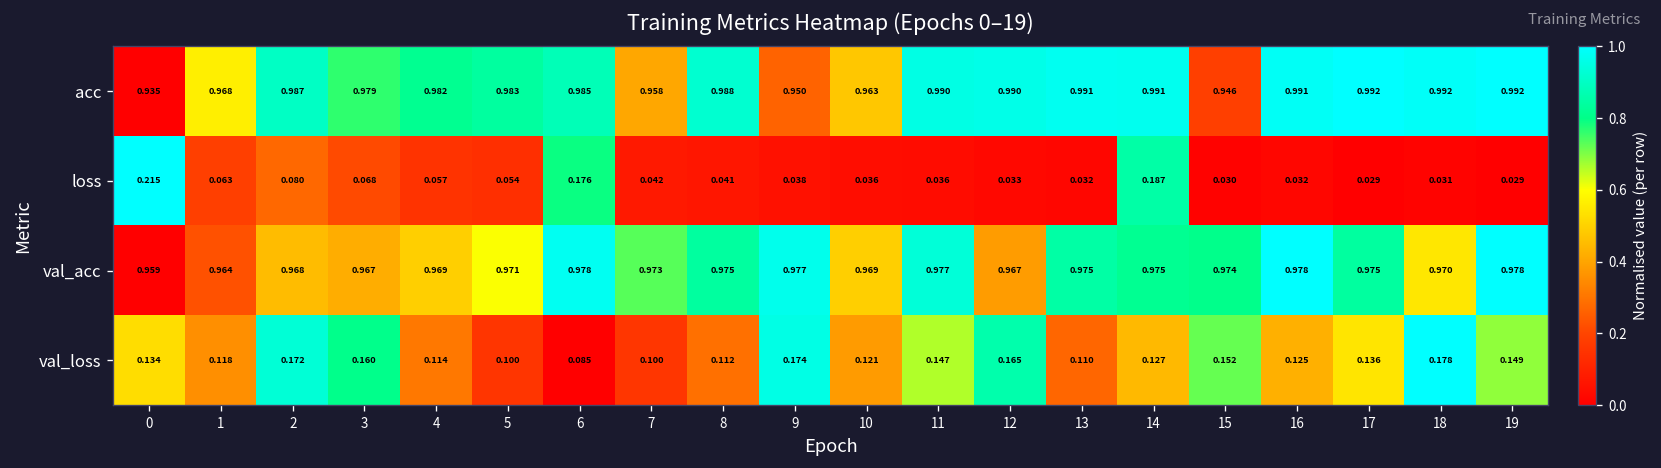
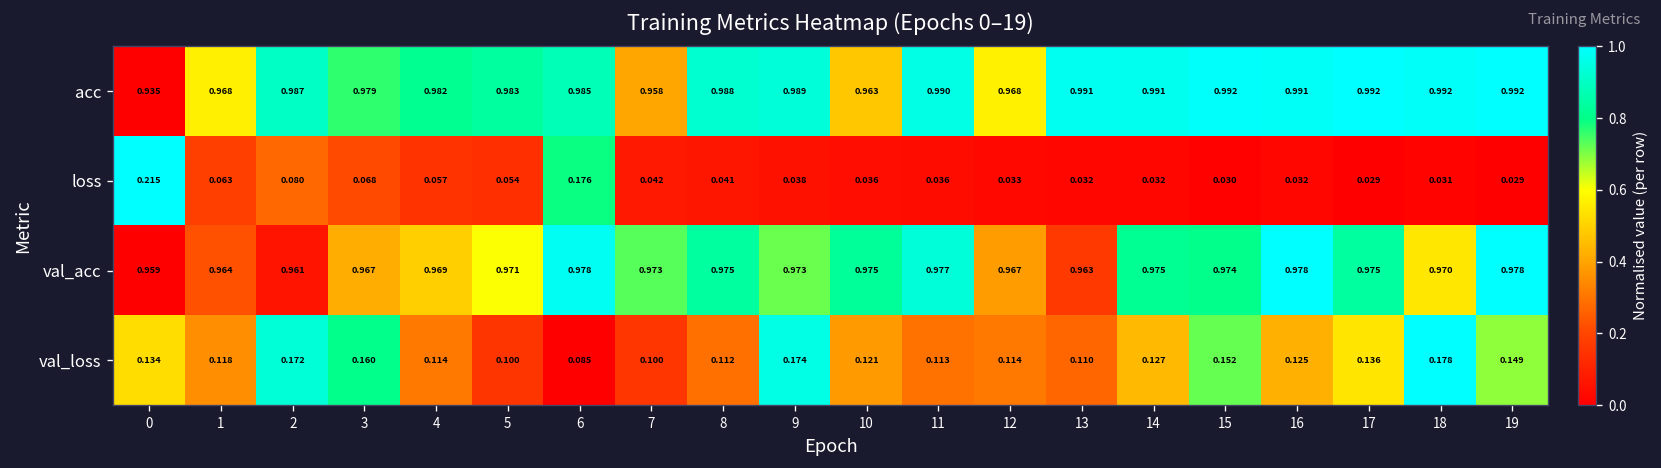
  {
    "acc": {
      "0": 0.935,
      "1": 0.968,
      "2": 0.987,
      "3": 0.979,
      "4": 0.982,
      "5": 0.983,
      "6": 0.985,
      "7": 0.958,
      "8": 0.988,
-     "9": 0.950,
+     "9": 0.989,
      "10": 0.963,
      "11": 0.990,
-     "12": 0.990,
+     "12": 0.968,
      "13": 0.991,
      "14": 0.991,
-     "15": 0.946,
+     "15": 0.992,
      "16": 0.991,
      "17": 0.992,
      "18": 0.992,
      "19": 0.992
    },
    "loss": {
      "0": 0.215,
      "1": 0.063,
      "2": 0.080,
      "3": 0.068,
      "4": 0.057,
      "5": 0.054,
      "6": 0.176,
      "7": 0.042,
      "8": 0.041,
      "9": 0.038,
      "10": 0.036,
      "11": 0.036,
      "12": 0.033,
      "13": 0.032,
-     "14": 0.187,
+     "14": 0.032,
      "15": 0.030,
      "16": 0.032,
      "17": 0.029,
      "18": 0.031,
      "19": 0.029
    },
    "val_acc": {
      "0": 0.959,
      "1": 0.964,
-     "2": 0.968,
+     "2": 0.961,
      "3": 0.967,
      "4": 0.969,
      "5": 0.971,
      "6": 0.978,
      "7": 0.973,
      "8": 0.975,
-     "9": 0.977,
-     "10": 0.969,
+     "9": 0.973,
+     "10": 0.975,
      "11": 0.977,
      "12": 0.967,
-     "13": 0.975,
+     "13": 0.963,
      "14": 0.975,
      "15": 0.974,
      "16": 0.978,
      "17": 0.975,
      "18": 0.970,
      "19": 0.978
    },
    "val_loss": {
      "0": 0.134,
      "1": 0.118,
      "2": 0.172,
      "3": 0.160,
      "4": 0.114,
      "5": 0.100,
      "6": 0.085,
      "7": 0.100,
      "8": 0.112,
      "9": 0.174,
      "10": 0.121,
-     "11": 0.147,
-     "12": 0.165,
+     "11": 0.113,
+     "12": 0.114,
      "13": 0.110,
      "14": 0.127,
      "15": 0.152,
      "16": 0.125,
      "17": 0.136,
      "18": 0.178,
      "19": 0.149
    }
  }
